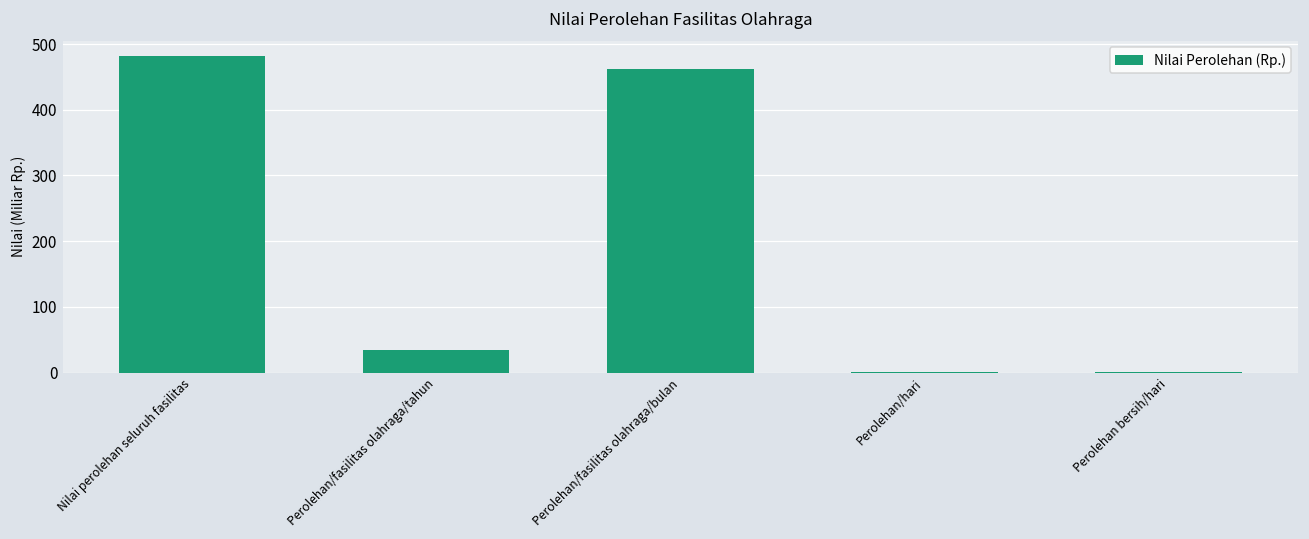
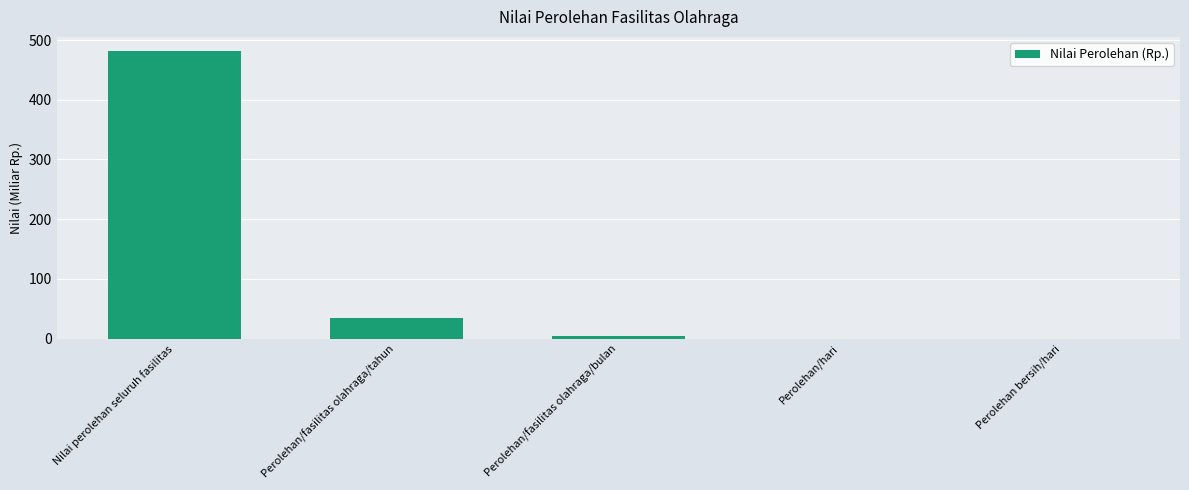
  {
    "Nilai perolehan seluruh fasilitas": 480,
    "Perolehan/fasilitas olahraga/tahun": 30,
-   "Perolehan/fasilitas olahraga/bulan": 460
+   "Perolehan/fasilitas olahraga/bulan": 0
  }
